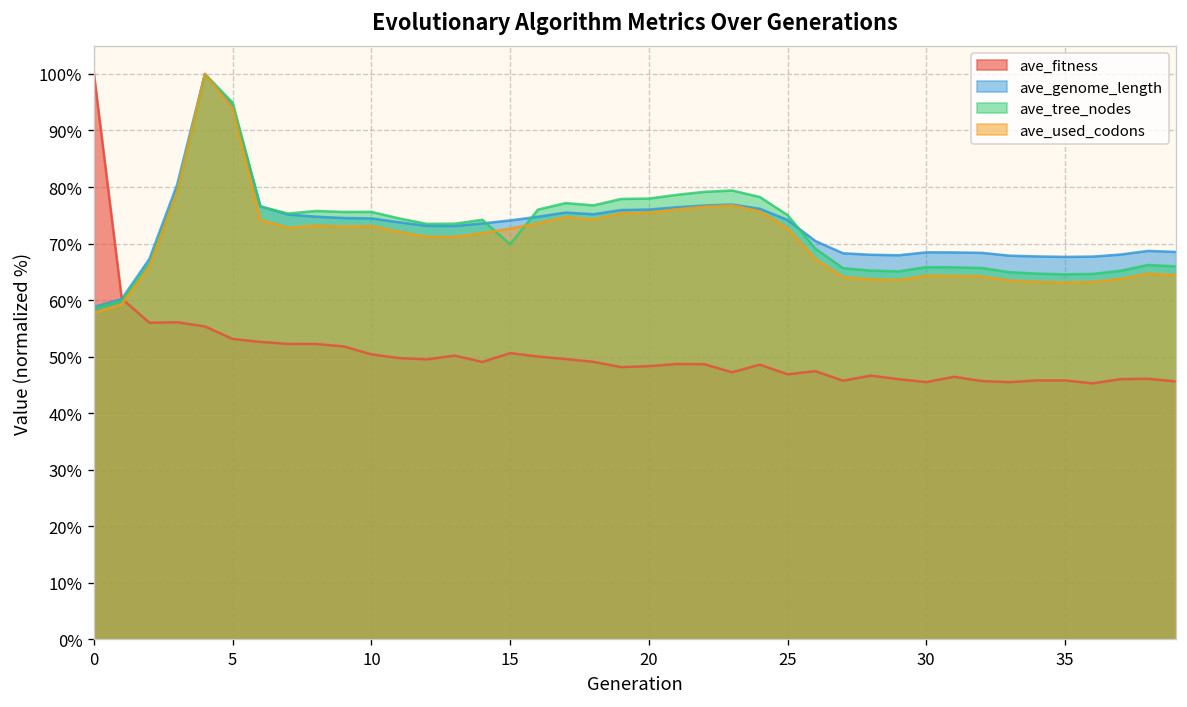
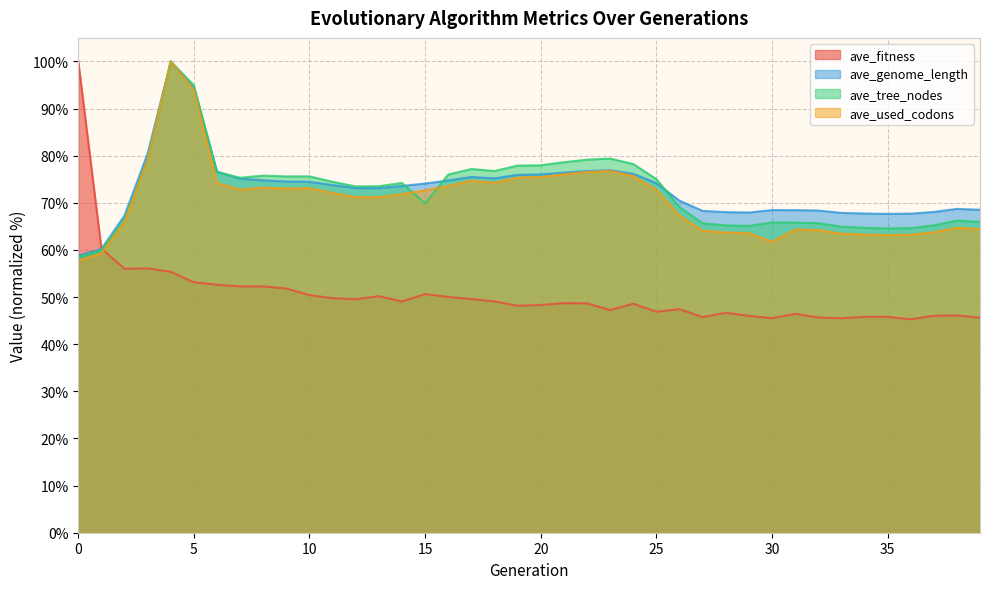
  {
    "ave_fitness": {
      "0": "100%",
      "5": "53%",
      "10": "50%",
      "15": "51%",
      "20": "48%",
      "25": "47%",
      "30": "46%",
      "35": "46%"
    },
    "ave_genome_length": {
      "10": "74%",
      "15": "74%",
      "20": "76%",
      "25": "74%",
      "30": "68%",
      "35": "68%"
    },
    "ave_tree_nodes": {
      "5": "95%",
      "10": "76%",
      "15": "70%",
      "20": "78%",
      "25": "75%",
      "30": "66%",
      "35": "65%"
    },
    "ave_used_codons": {
      "0": "58%",
      "10": "73%",
      "15": "73%",
      "20": "75%",
      "25": "73%",
-     "30": "64%",
+     "30": "62%",
      "35": "63%"
    }
  }
